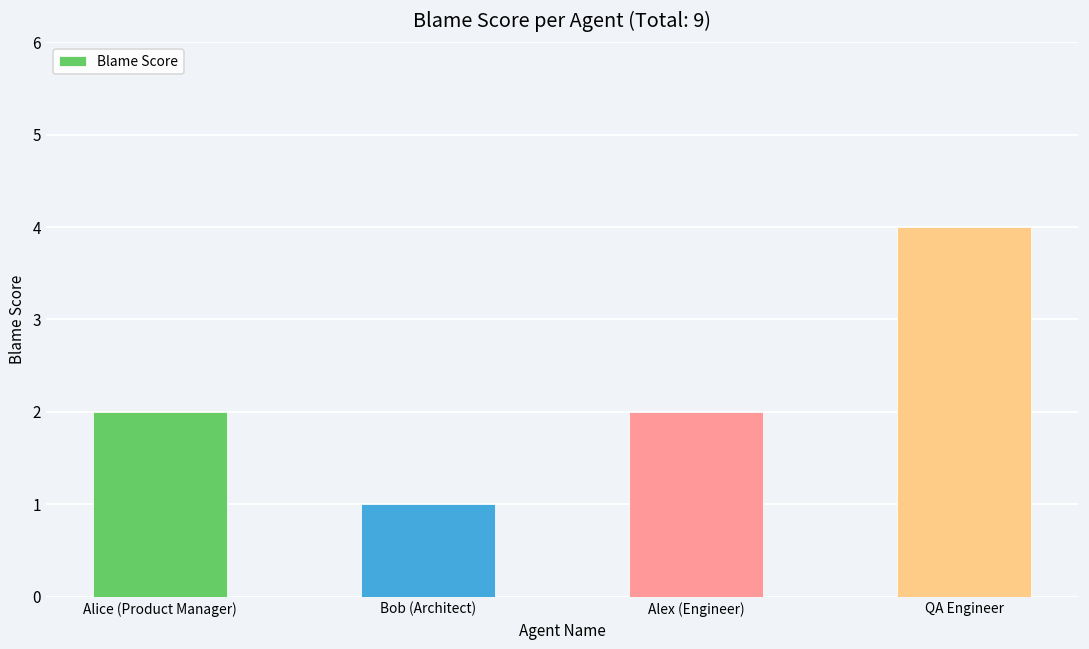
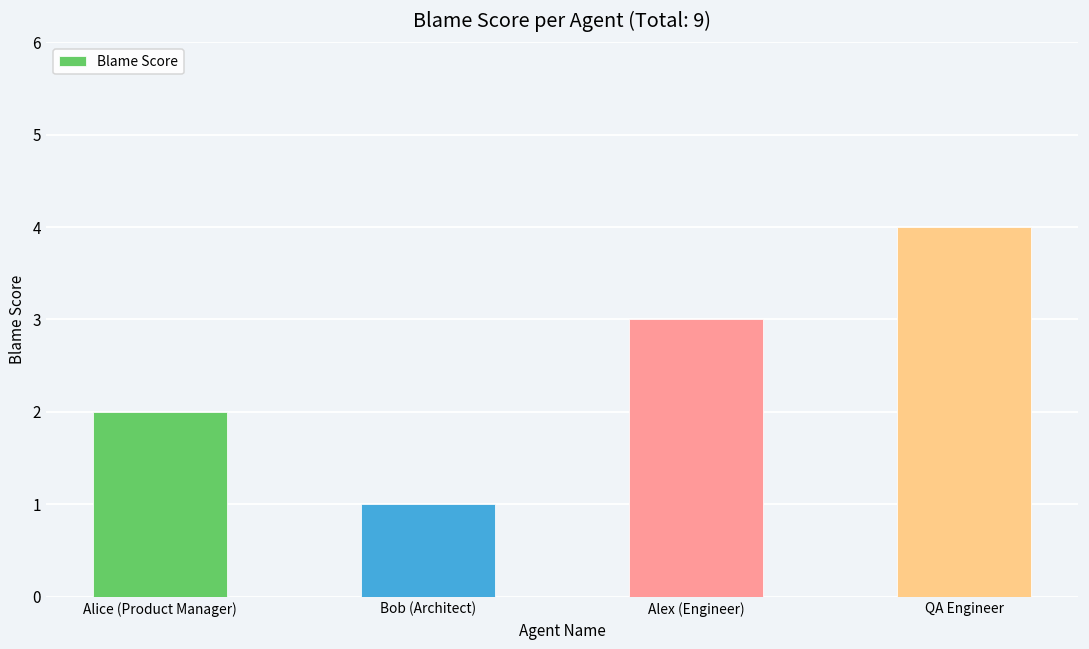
  {
    "Alice (Product Manager)": 2,
    "Bob (Architect)": 1,
-   "Alex (Engineer)": 2,
+   "Alex (Engineer)": 3,
    "QA Engineer": 4
  }
